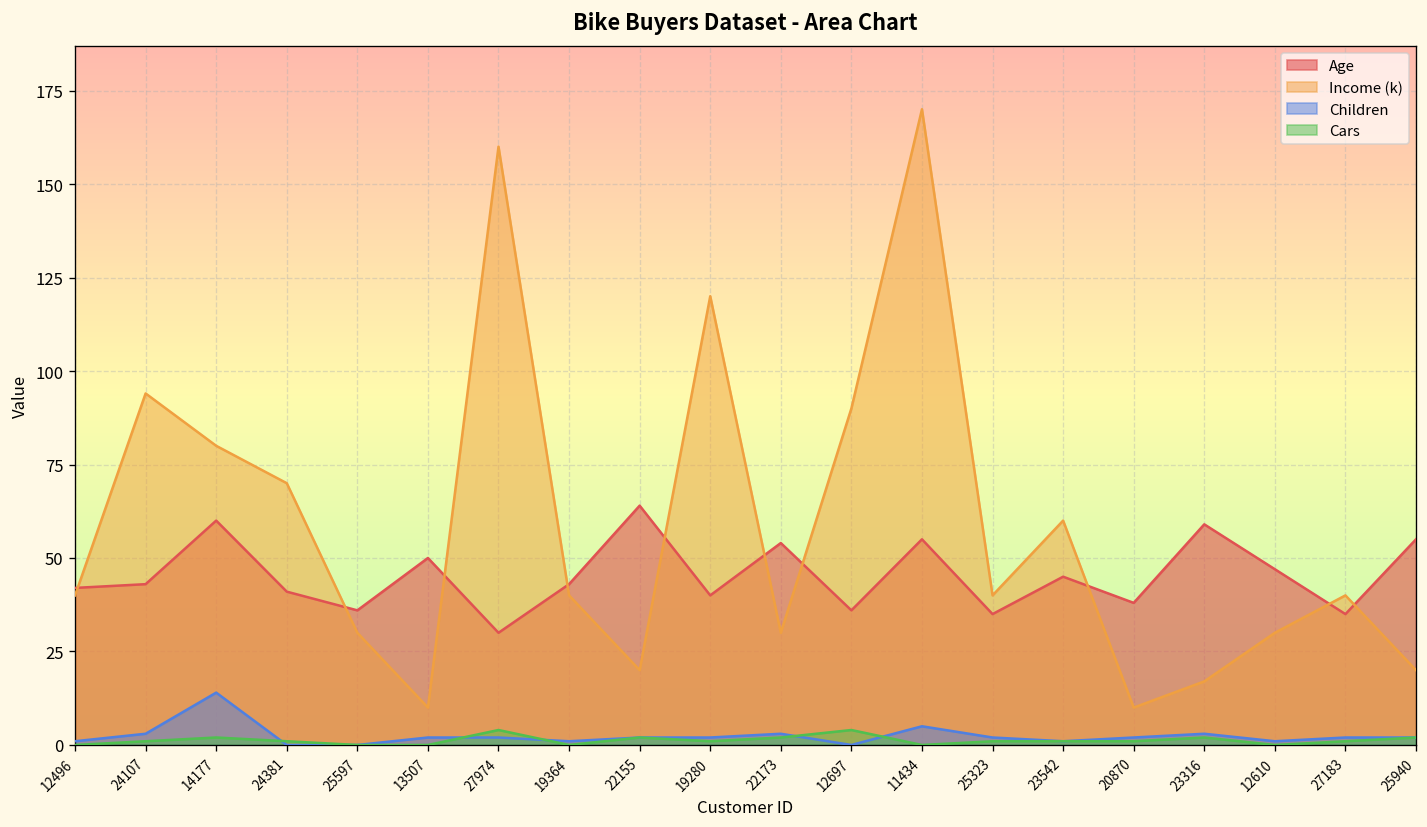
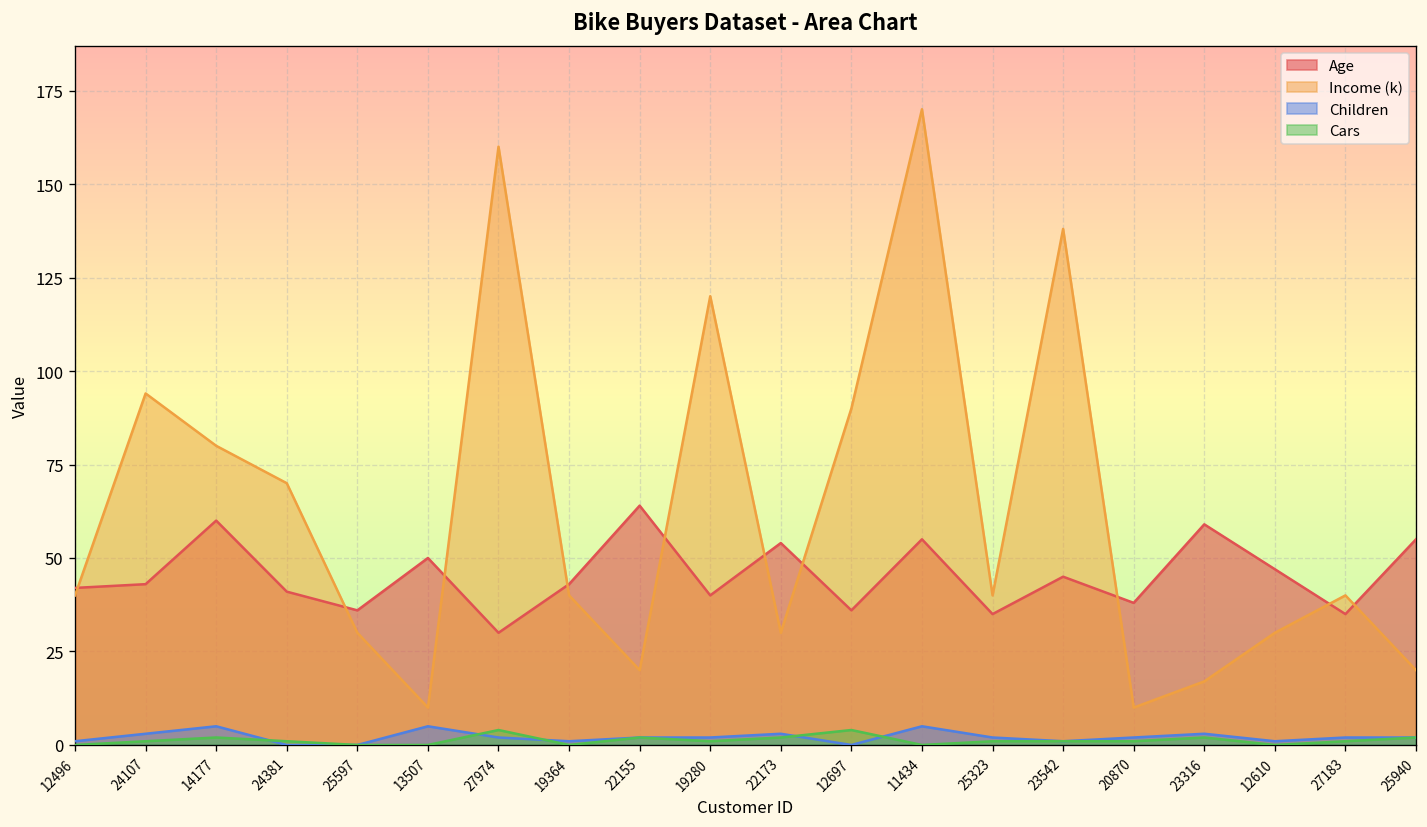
  {
    "Age": {
      "12496": 42,
      "24107": 43,
      "14177": 60,
      "24381": 41,
      "25597": 36,
      "13507": 50,
      "27974": 30,
      "19364": 43,
      "22155": 64,
      "19280": 40,
      "22173": 54,
      "12697": 36,
      "11434": 55,
      "25323": 35,
      "23542": 45,
      "20870": 38,
      "23316": 59,
      "12610": 47,
      "27183": 35,
      "25940": 55
    },
    "Income (k)": {
      "12496": 40,
      "24107": 94,
      "14177": 80,
      "24381": 70,
      "25597": 30,
      "13507": 10,
      "27974": 160,
      "19364": 40,
      "22155": 20,
      "19280": 120,
      "22173": 30,
      "12697": 90,
      "11434": 170,
      "25323": 40,
-     "23542": 60,
+     "23542": 138,
      "20870": 10,
      "23316": 17,
      "12610": 30,
      "27183": 40,
      "25940": 20
    },
    "Children": {
      "12496": 1,
      "24107": 3,
-     "14177": 14,
+     "14177": 5,
      "24381": 0,
-     "13507": 2,
+     "13507": 5,
      "27974": 2,
      "19364": 1,
      "19280": 2,
      "22173": 3,
      "12697": 0,
      "11434": 5,
      "25323": 2,
      "20870": 2,
      "23316": 3,
      "12610": 1,
      "27183": 2
    },
    "Cars": {
      "12496": 0,
      "24107": 1,
      "14177": 2,
      "24381": 1,
      "13507": 0,
      "27974": 4,
      "19364": 0,
      "19280": 1,
      "22173": 2,
      "12697": 4,
      "11434": 0,
      "25323": 1,
      "20870": 1,
      "23316": 2,
      "12610": 0,
      "27183": 1
    }
  }
